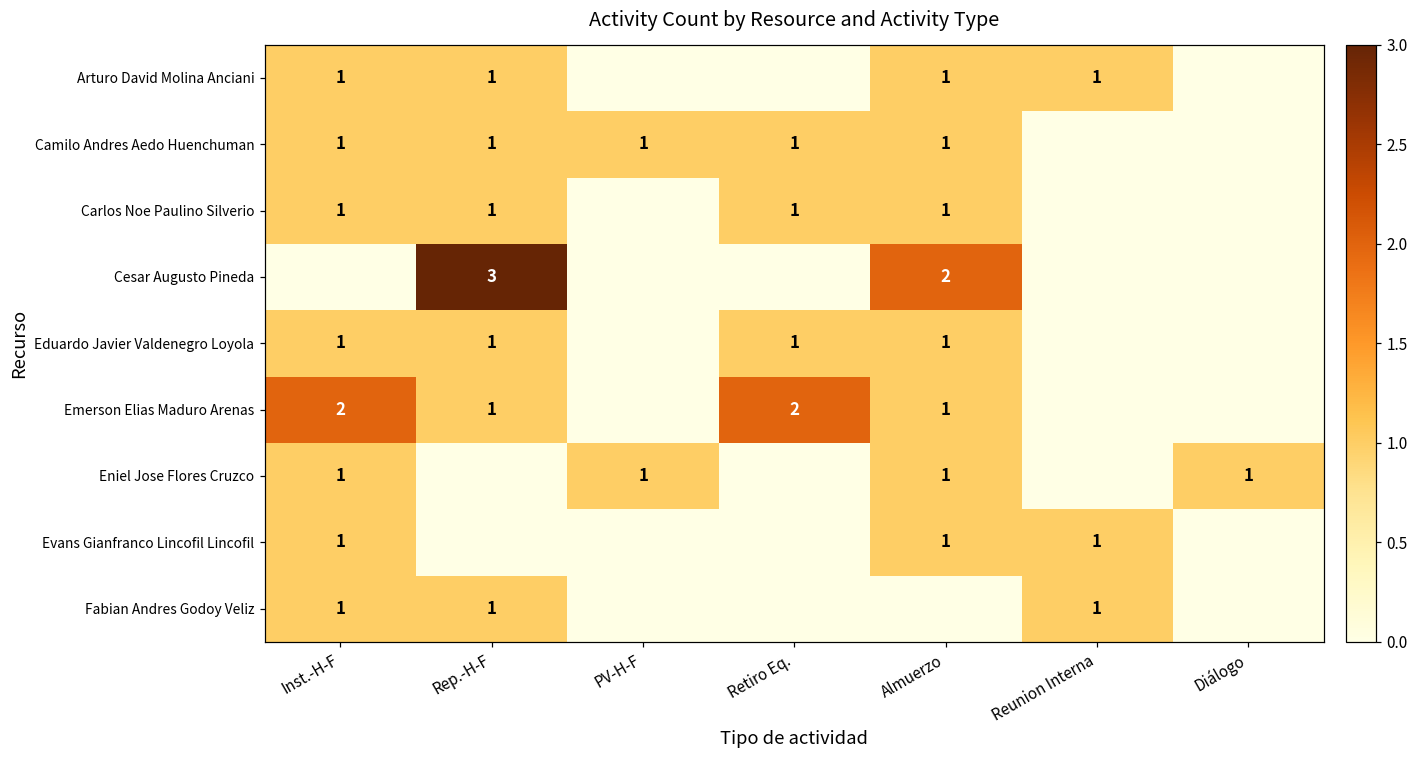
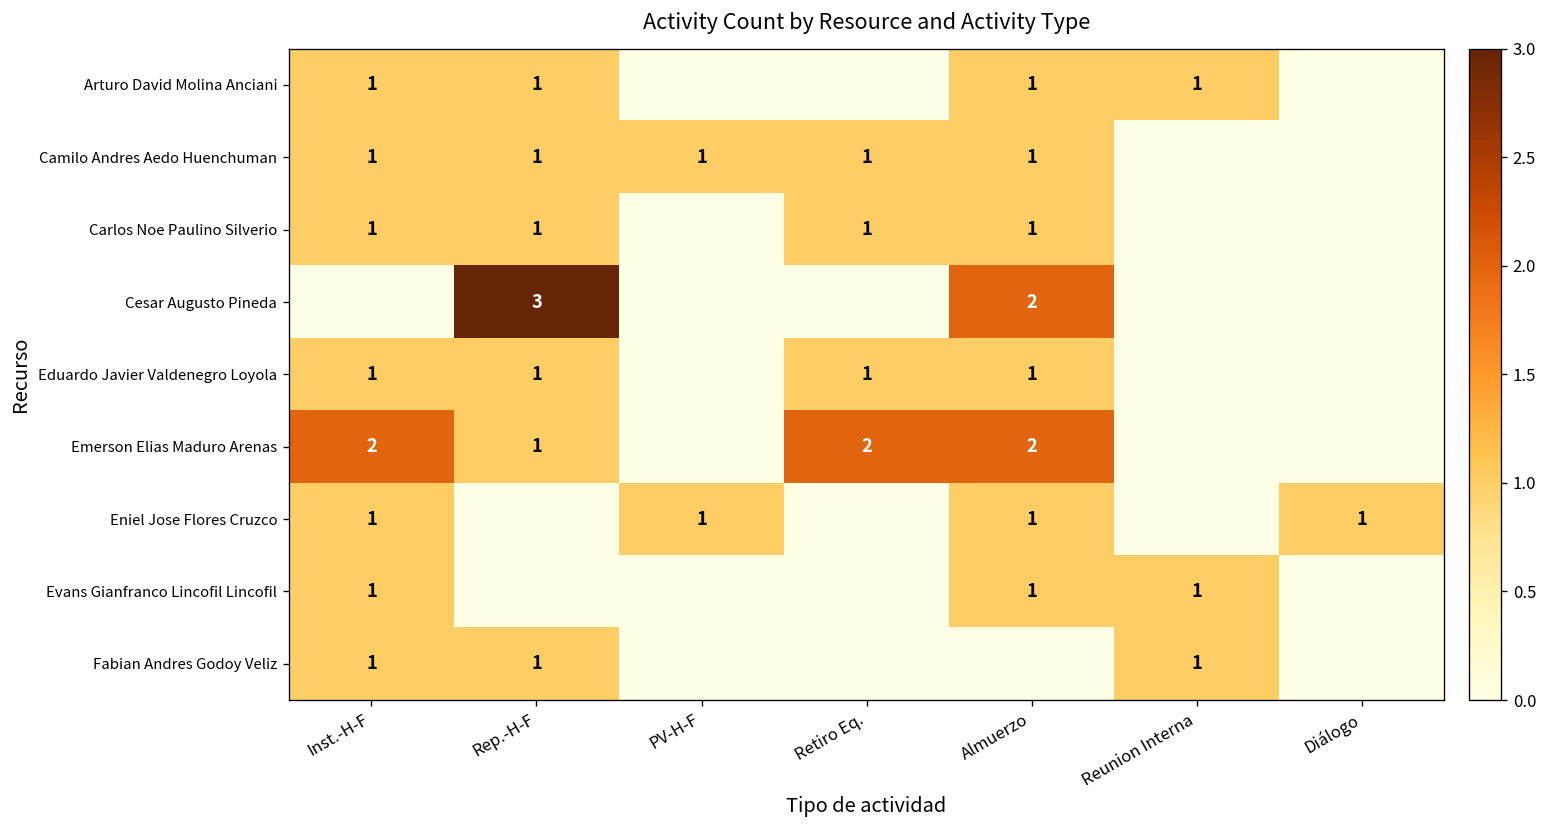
  {
    "Arturo David Molina Anciani": {
      "Inst.-H-F": 1,
      "Rep.-H-F": 1,
      "Almuerzo": 1,
      "Reunion Interna": 1
    },
    "Camilo Andres Aedo Huenchuman": {
      "Inst.-H-F": 1,
      "Rep.-H-F": 1,
      "PV-H-F": 1,
      "Retiro Eq.": 1,
      "Almuerzo": 1
    },
    "Carlos Noe Paulino Silverio": {
      "Inst.-H-F": 1,
      "Rep.-H-F": 1,
      "Retiro Eq.": 1,
      "Almuerzo": 1
    },
    "Cesar Augusto Pineda": {
      "Rep.-H-F": 3,
      "Almuerzo": 2
    },
    "Eduardo Javier Valdenegro Loyola": {
      "Inst.-H-F": 1,
      "Rep.-H-F": 1,
      "Retiro Eq.": 1,
      "Almuerzo": 1
    },
    "Emerson Elias Maduro Arenas": {
      "Inst.-H-F": 2,
      "Rep.-H-F": 1,
      "Retiro Eq.": 2,
-     "Almuerzo": 1
+     "Almuerzo": 2
    },
    "Eniel Jose Flores Cruzco": {
      "Inst.-H-F": 1,
      "PV-H-F": 1,
      "Almuerzo": 1,
      "Diálogo": 1
    },
    "Evans Gianfranco Lincofil Lincofil": {
      "Inst.-H-F": 1,
      "Almuerzo": 1,
      "Reunion Interna": 1
    },
    "Fabian Andres Godoy Veliz": {
      "Inst.-H-F": 1,
      "Rep.-H-F": 1,
      "Reunion Interna": 1
    }
  }
